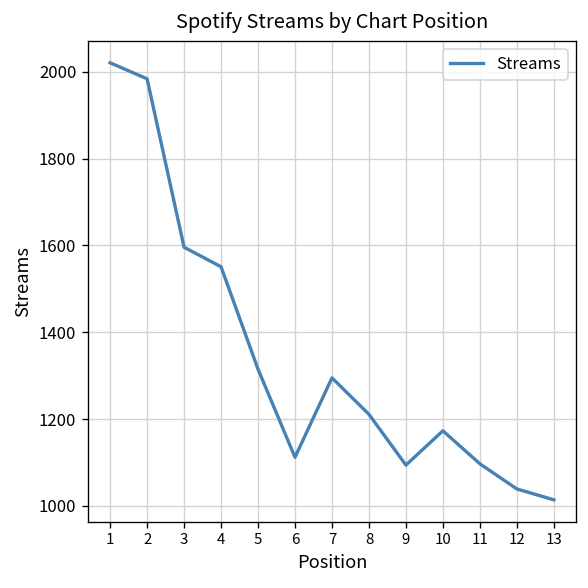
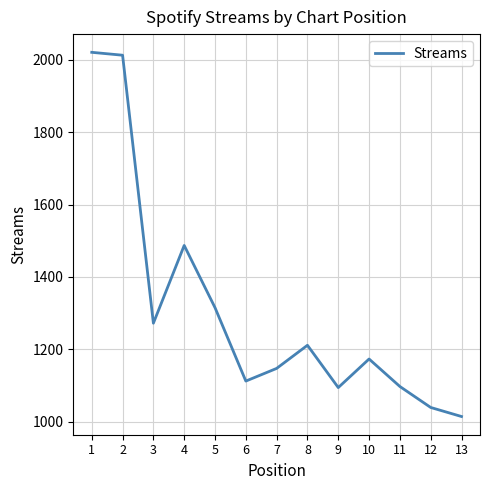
  {
    "1": 2020,
-   "2": 1980,
-   "3": 1600,
-   "4": 1550,
+   "2": 2010,
+   "3": 1270,
+   "4": 1490,
    "5": 1320,
    "6": 1110,
-   "7": 1300,
+   "7": 1150,
    "8": 1210,
    "9": 1090,
    "10": 1170,
    "11": 1100,
    "12": 1040,
    "13": 1010
  }
